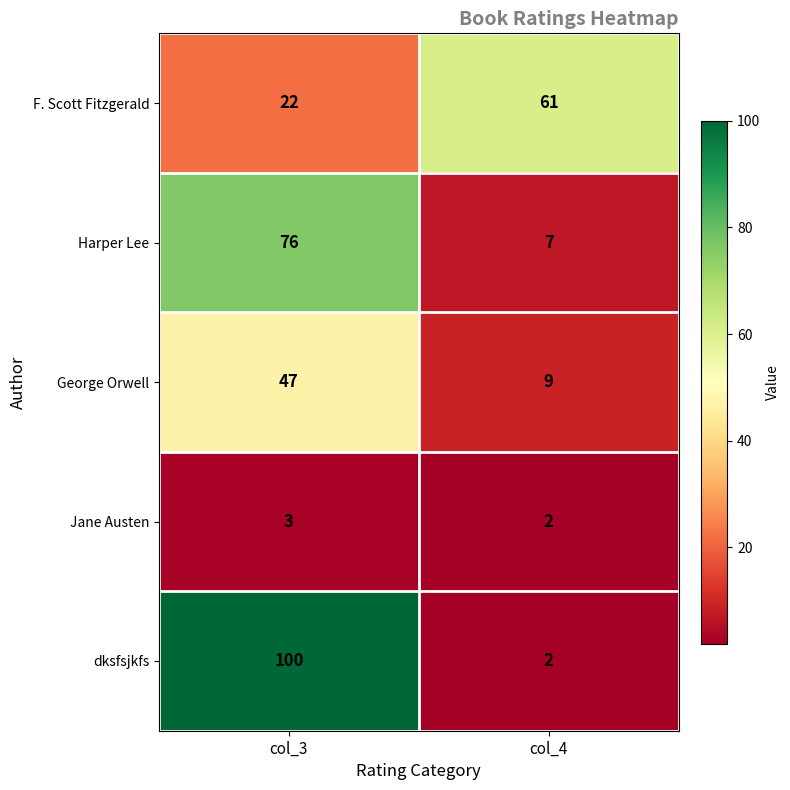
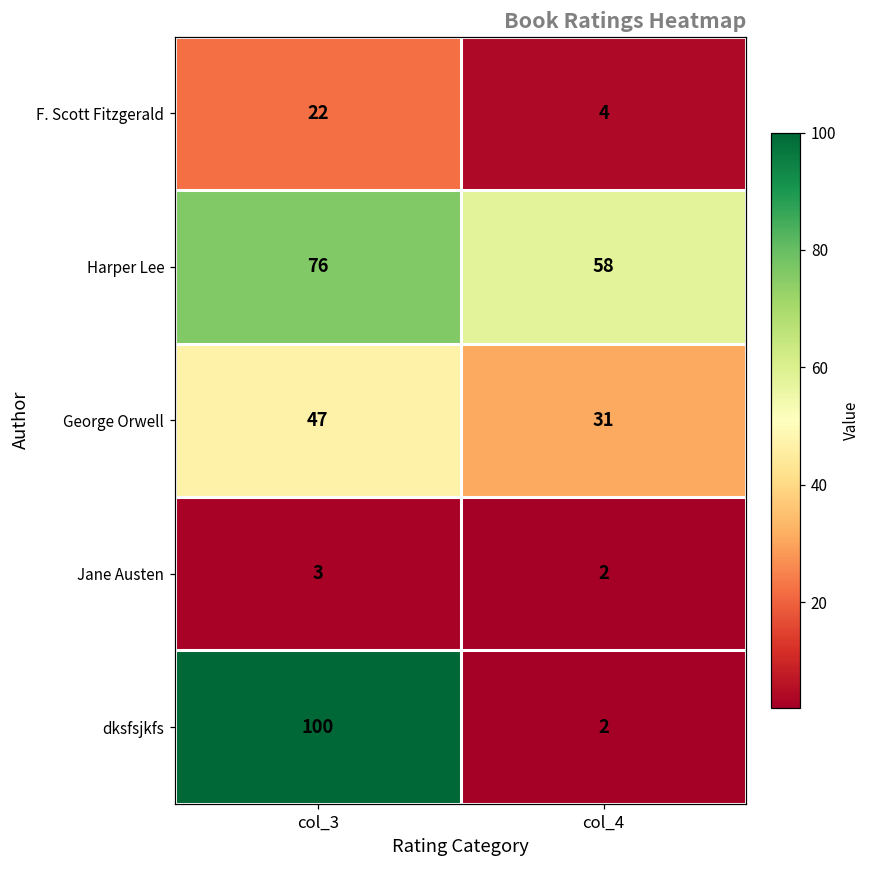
  {
    "F. Scott Fitzgerald": {
      "col_3": 22,
-     "col_4": 61
+     "col_4": 4
    },
    "Harper Lee": {
      "col_3": 76,
-     "col_4": 7
+     "col_4": 58
    },
    "George Orwell": {
      "col_3": 47,
-     "col_4": 9
+     "col_4": 31
    },
    "Jane Austen": {
      "col_3": 3,
      "col_4": 2
    },
    "dksfsjkfs": {
      "col_3": 100,
      "col_4": 2
    }
  }
